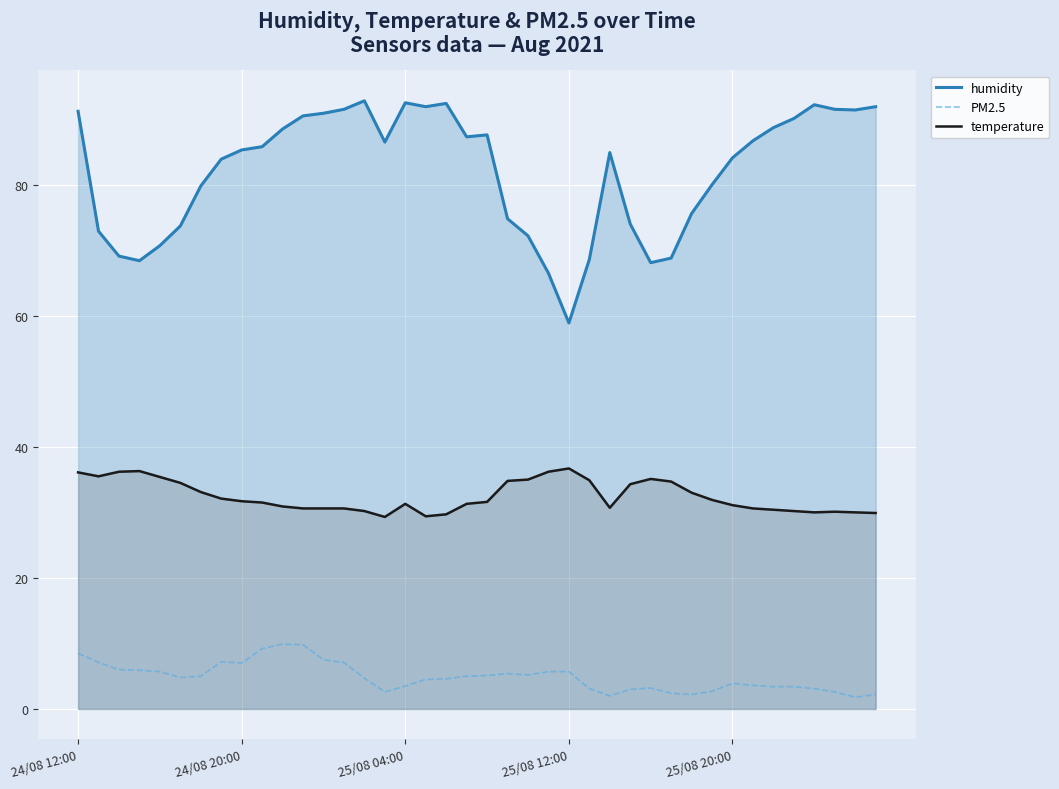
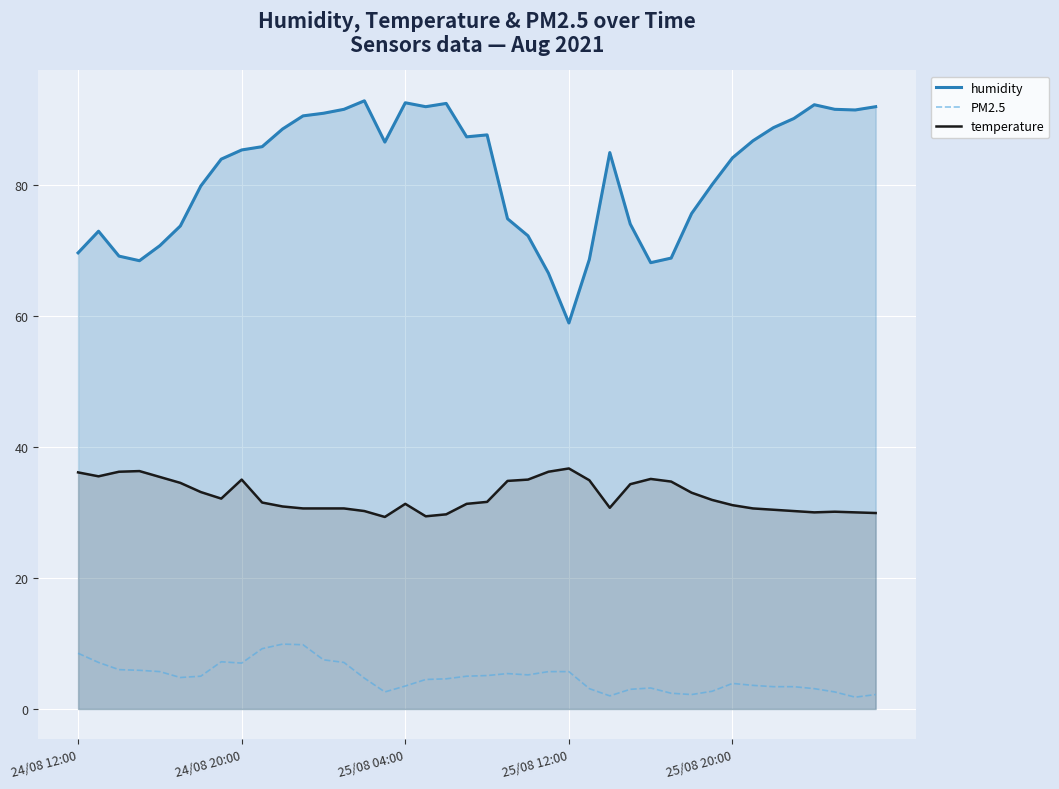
  {
    "humidity": {
-     "24/08 12:00": 91,
+     "24/08 12:00": 70,
      "24/08 20:00": 85,
      "25/08 04:00": 93,
      "25/08 12:00": 59,
      "25/08 20:00": 84
    },
    "PM2.5": {
      "24/08 12:00": 9,
      "24/08 20:00": 7,
      "25/08 04:00": 4,
      "25/08 12:00": 6,
      "25/08 20:00": 4
    },
    "temperature": {
      "24/08 12:00": 36,
-     "24/08 20:00": 32,
+     "24/08 20:00": 35,
      "25/08 04:00": 31,
      "25/08 12:00": 37,
      "25/08 20:00": 31
    }
  }
